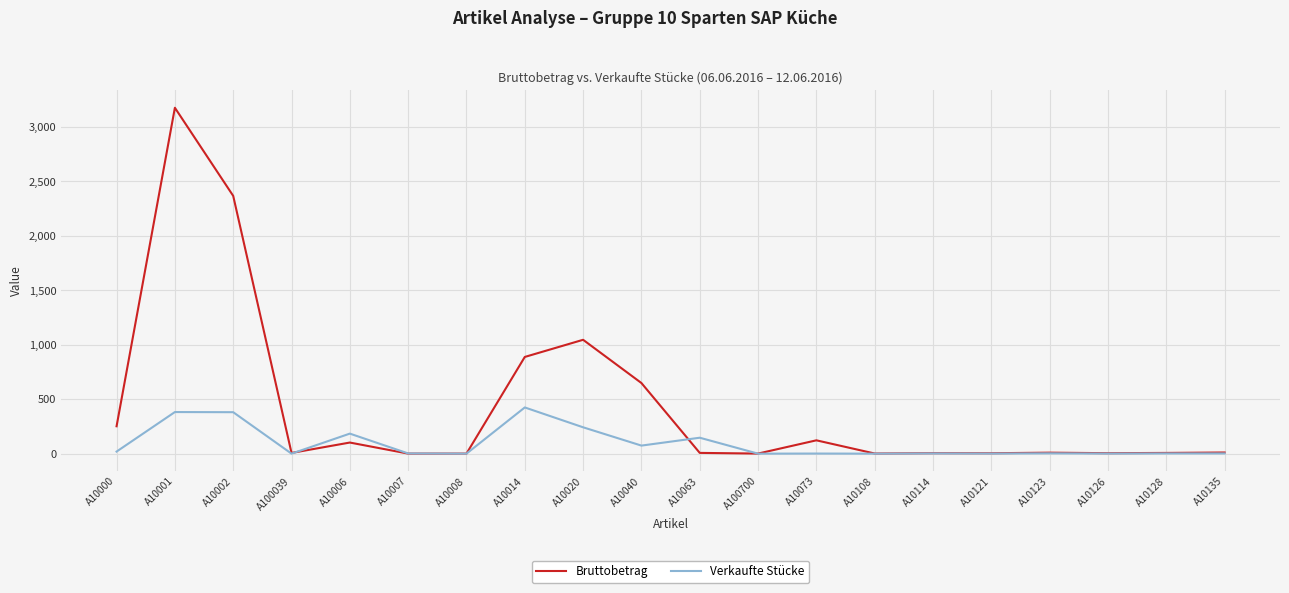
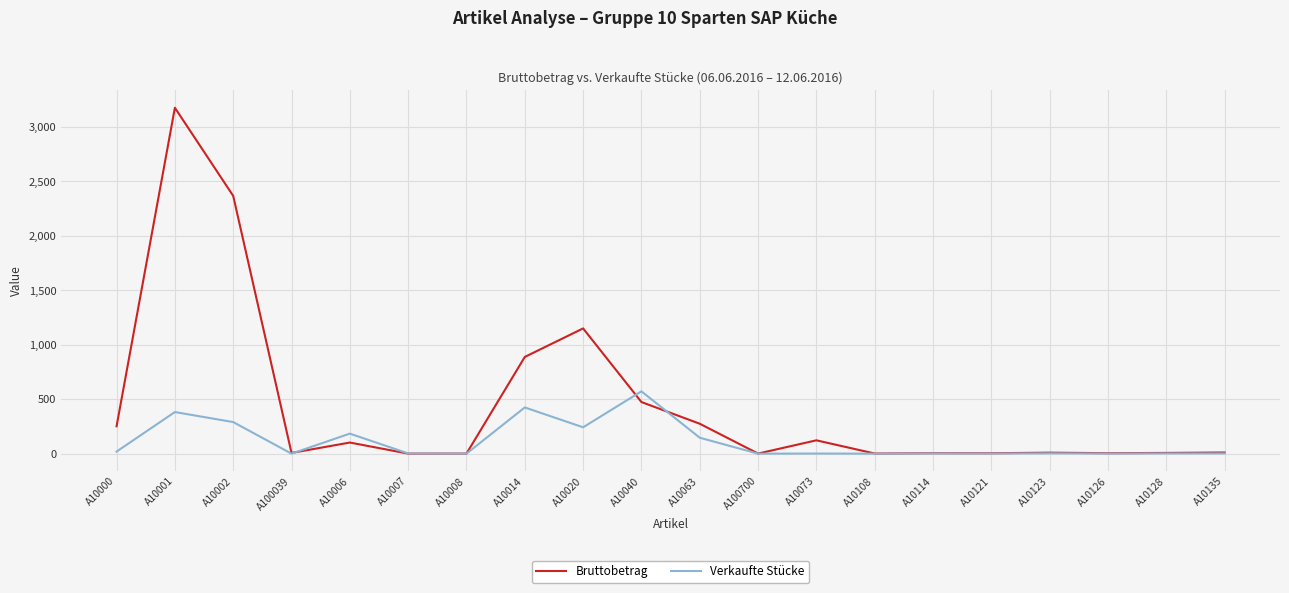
  {
    "Bruttobetrag": {
      "A10000": "250",
      "A10001": "3,180",
      "A10002": "2,370",
      "A10006": "100",
      "A10014": "890",
-     "A10020": "1,050",
-     "A10040": "650",
-     "A10063": "10",
+     "A10020": "1,150",
+     "A10040": "470",
+     "A10063": "280",
      "A10073": "120"
    },
    "Verkaufte Stücke": {
      "A10000": "20",
      "A10001": "380",
-     "A10002": "380",
+     "A10002": "290",
      "A10006": "190",
      "A10014": "430",
      "A10020": "240",
-     "A10040": "80",
+     "A10040": "570",
      "A10063": "150",
      "A10073": "0"
    }
  }
